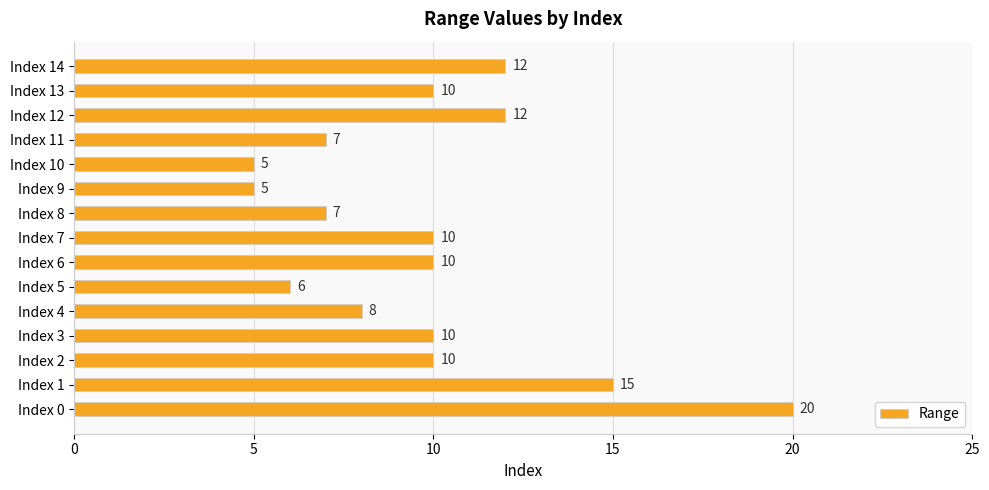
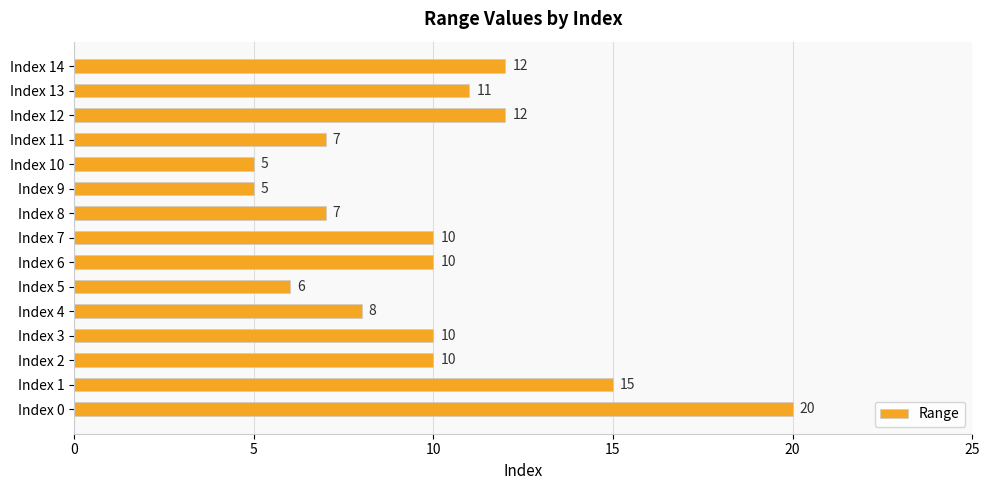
  {
    "Index 14": 12,
-   "Index 13": 10,
+   "Index 13": 11,
    "Index 12": 12,
    "Index 11": 7,
    "Index 10": 5,
    "Index 9": 5,
    "Index 8": 7,
    "Index 7": 10,
    "Index 6": 10,
    "Index 5": 6,
    "Index 4": 8,
    "Index 3": 10,
    "Index 2": 10,
    "Index 1": 15,
    "Index 0": 20
  }
